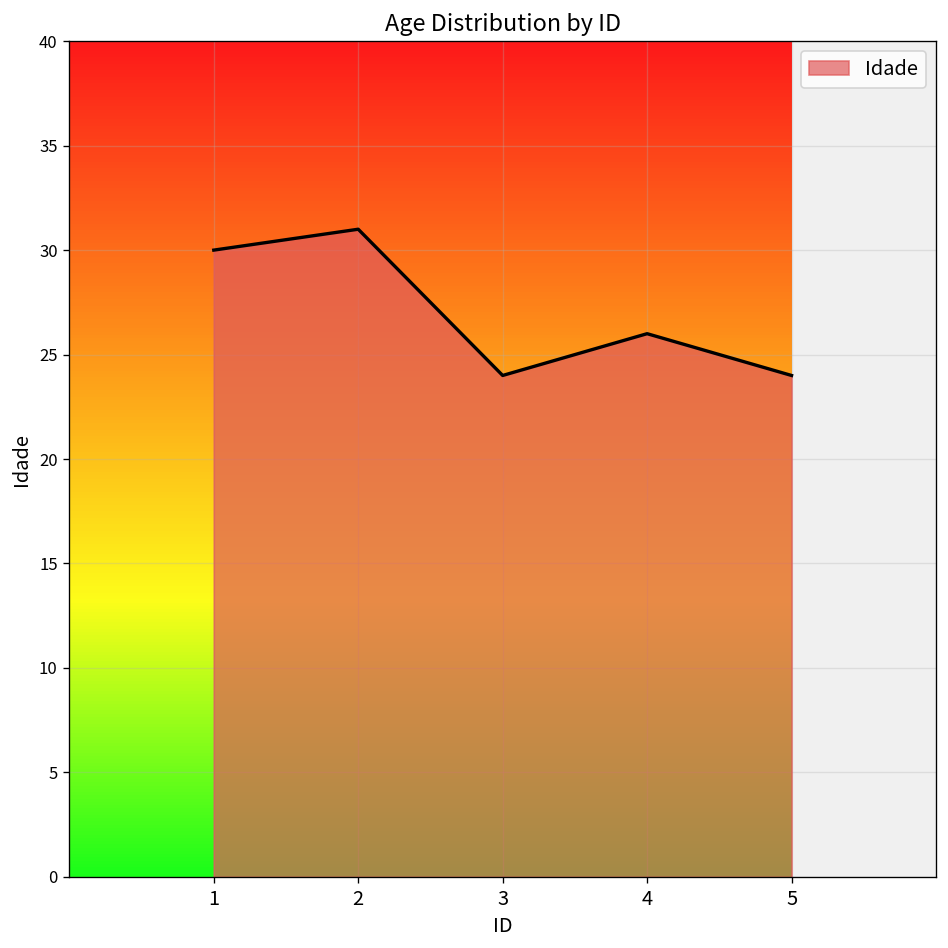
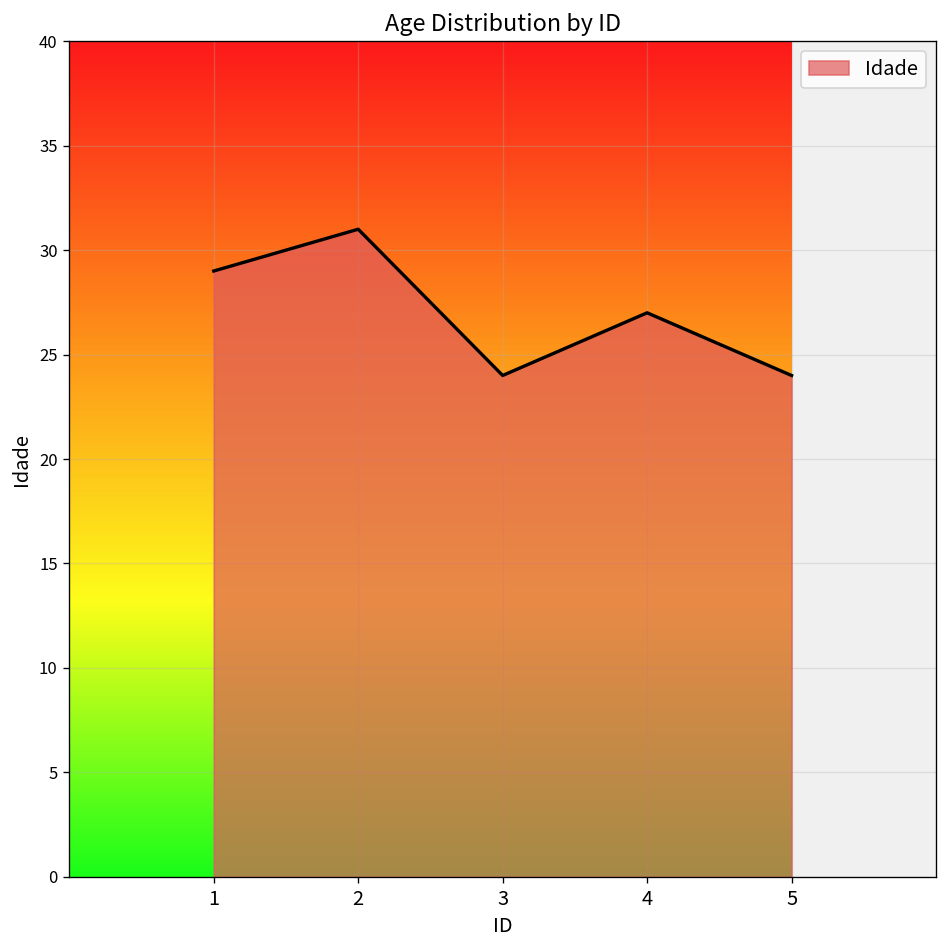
  {
-   "1": 30,
+   "1": 29,
    "2": 31,
    "3": 24,
-   "4": 26,
+   "4": 27,
    "5": 24
  }
